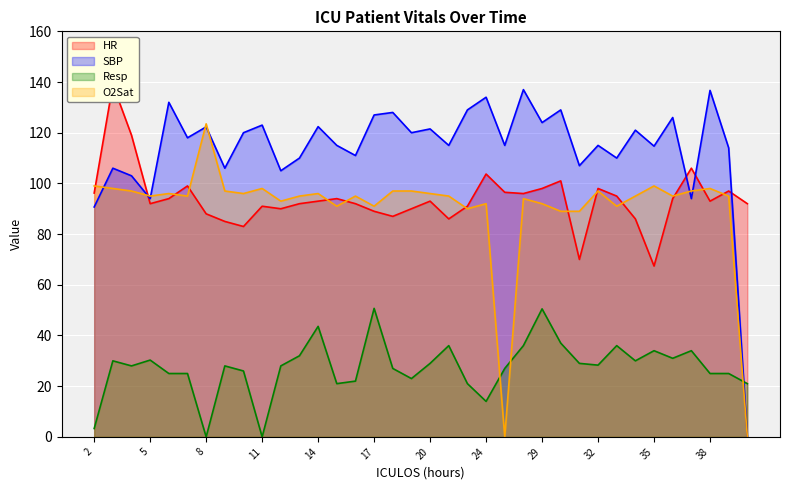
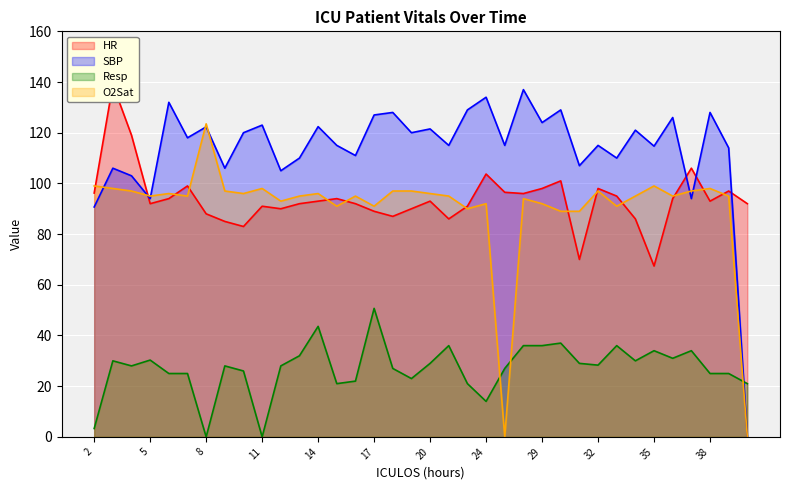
  {
    "HR": {
      "2": 96,
      "5": 92,
      "8": 88,
      "11": 91,
      "14": 93,
      "17": 89,
      "20": 93,
      "24": 104,
      "29": 98,
      "35": 67,
      "38": 93
    },
    "SBP": {
      "2": 91,
      "8": 122,
      "11": 123,
      "14": 122,
      "17": 127,
      "20": 122,
      "24": 134,
      "29": 124,
      "32": 115,
      "35": 115,
-     "38": 137
+     "38": 128
    },
    "Resp": {
      "2": 3,
      "5": 30,
      "8": 0,
      "11": 0,
      "14": 44,
      "17": 51,
      "20": 29,
      "24": 14,
-     "29": 51,
+     "29": 36,
      "32": 28,
      "35": 34,
      "38": 25
    },
    "O2Sat": {
      "2": 99,
      "8": 124,
      "11": 98,
      "14": 96,
      "17": 91,
      "20": 96,
      "24": 92,
      "29": 92,
      "35": 99,
      "38": 98
    }
  }
